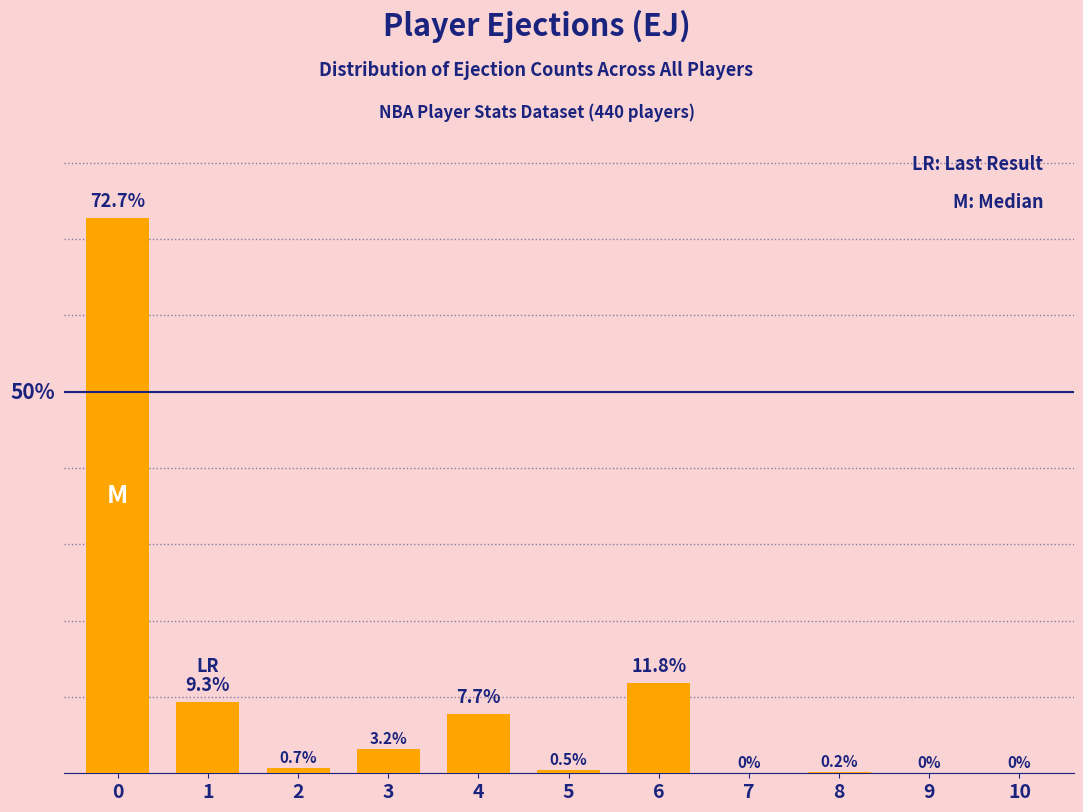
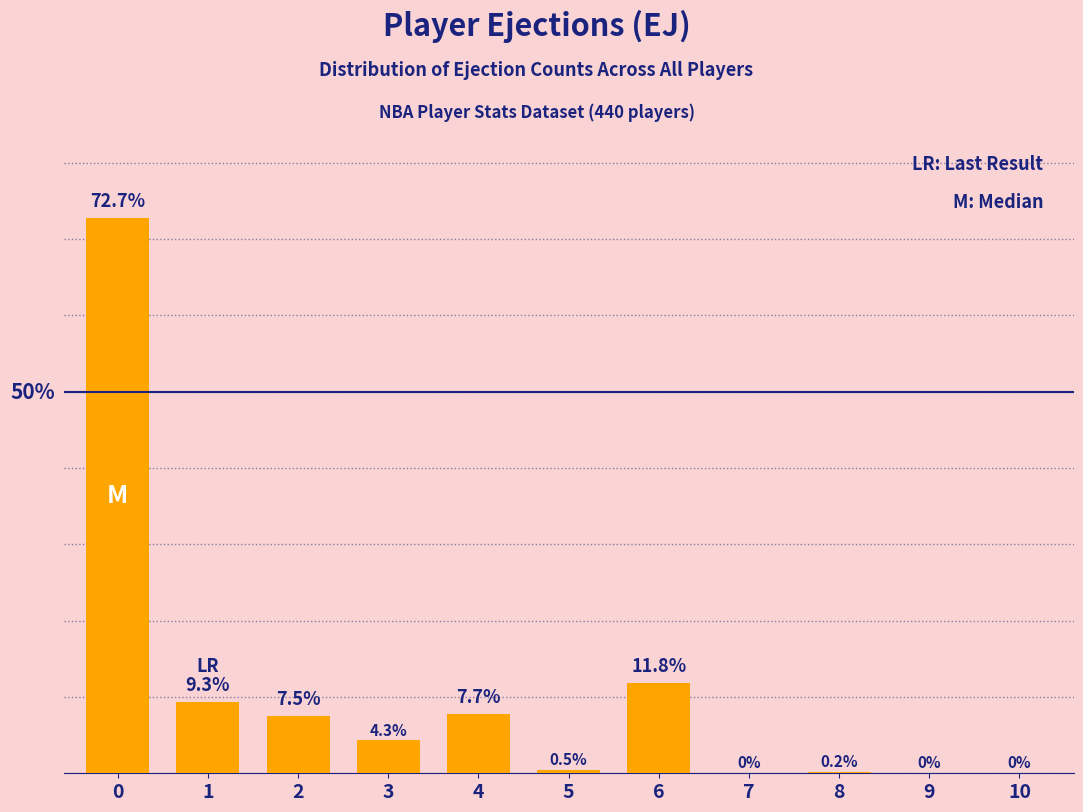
  {
    "0": "72.7%",
    "1": "9.3%",
-   "2": "0.7%",
-   "3": "3.2%",
+   "2": "7.5%",
+   "3": "4.3%",
    "4": "7.7%",
    "5": "0.5%",
    "6": "11.8%",
    "7": "0%",
    "8": "0.2%",
    "9": "0%",
    "10": "0%"
  }
